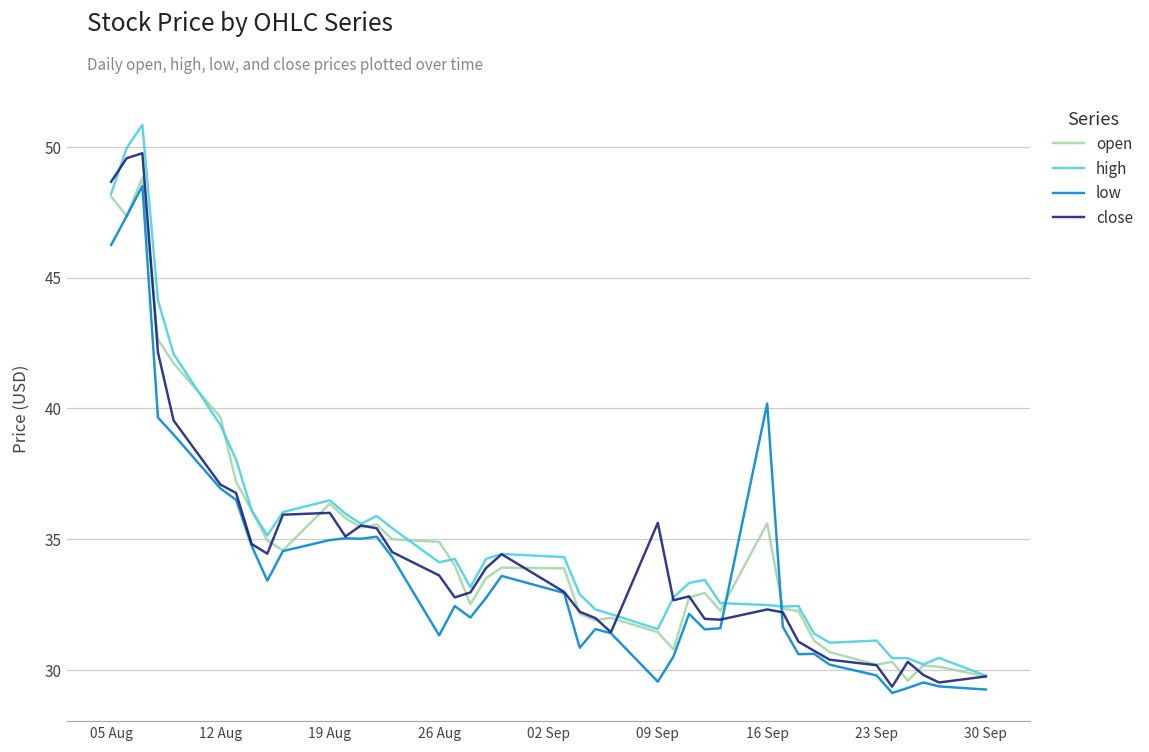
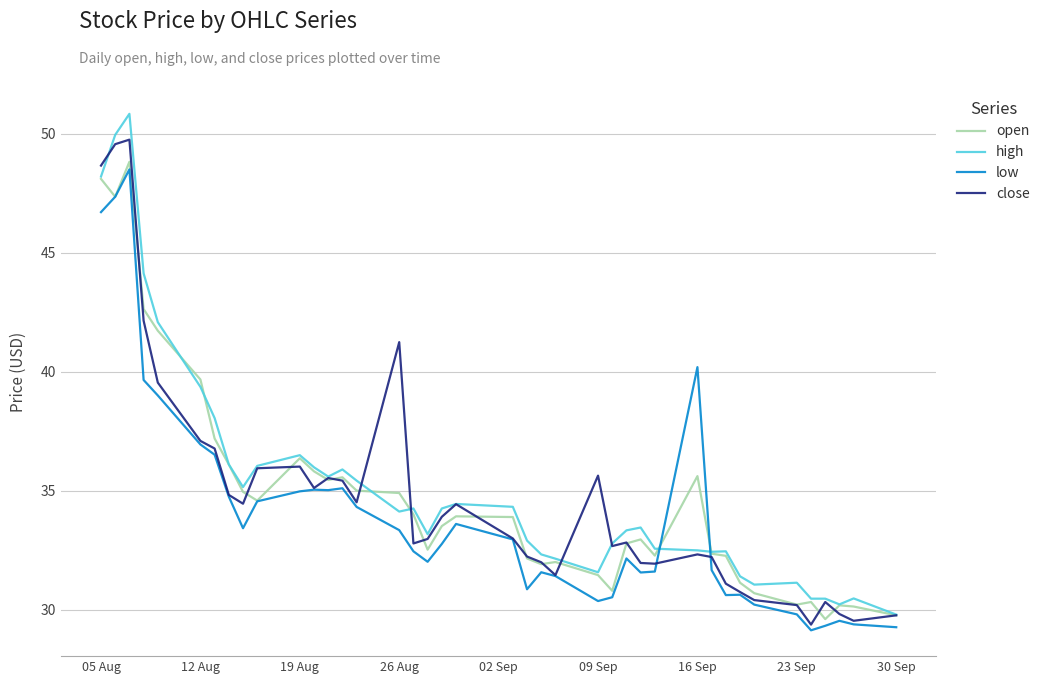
  {
    "open": {
      "12 Aug": 39.7,
      "19 Aug": 36.4,
      "26 Aug": 34.9,
      "09 Sep": 31.5,
      "16 Sep": 35.6
    },
    "high": {
      "12 Aug": 39.4,
      "19 Aug": 36.5,
      "26 Aug": 34.1,
      "09 Sep": 31.6,
      "16 Sep": 32.5,
      "23 Sep": 31.1
    },
    "low": {
-     "05 Aug": 46.2,
+     "05 Aug": 46.7,
      "12 Aug": 36.9,
      "19 Aug": 35.0,
-     "26 Aug": 31.3,
-     "09 Sep": 29.6,
+     "26 Aug": 33.3,
+     "09 Sep": 30.4,
      "16 Sep": 40.2,
      "23 Sep": 29.8,
      "30 Sep": 29.3
    },
    "close": {
      "05 Aug": 48.7,
      "12 Aug": 37.1,
      "19 Aug": 36.0,
-     "26 Aug": 33.6,
+     "26 Aug": 41.2,
      "09 Sep": 35.6,
      "16 Sep": 32.3
    }
  }
